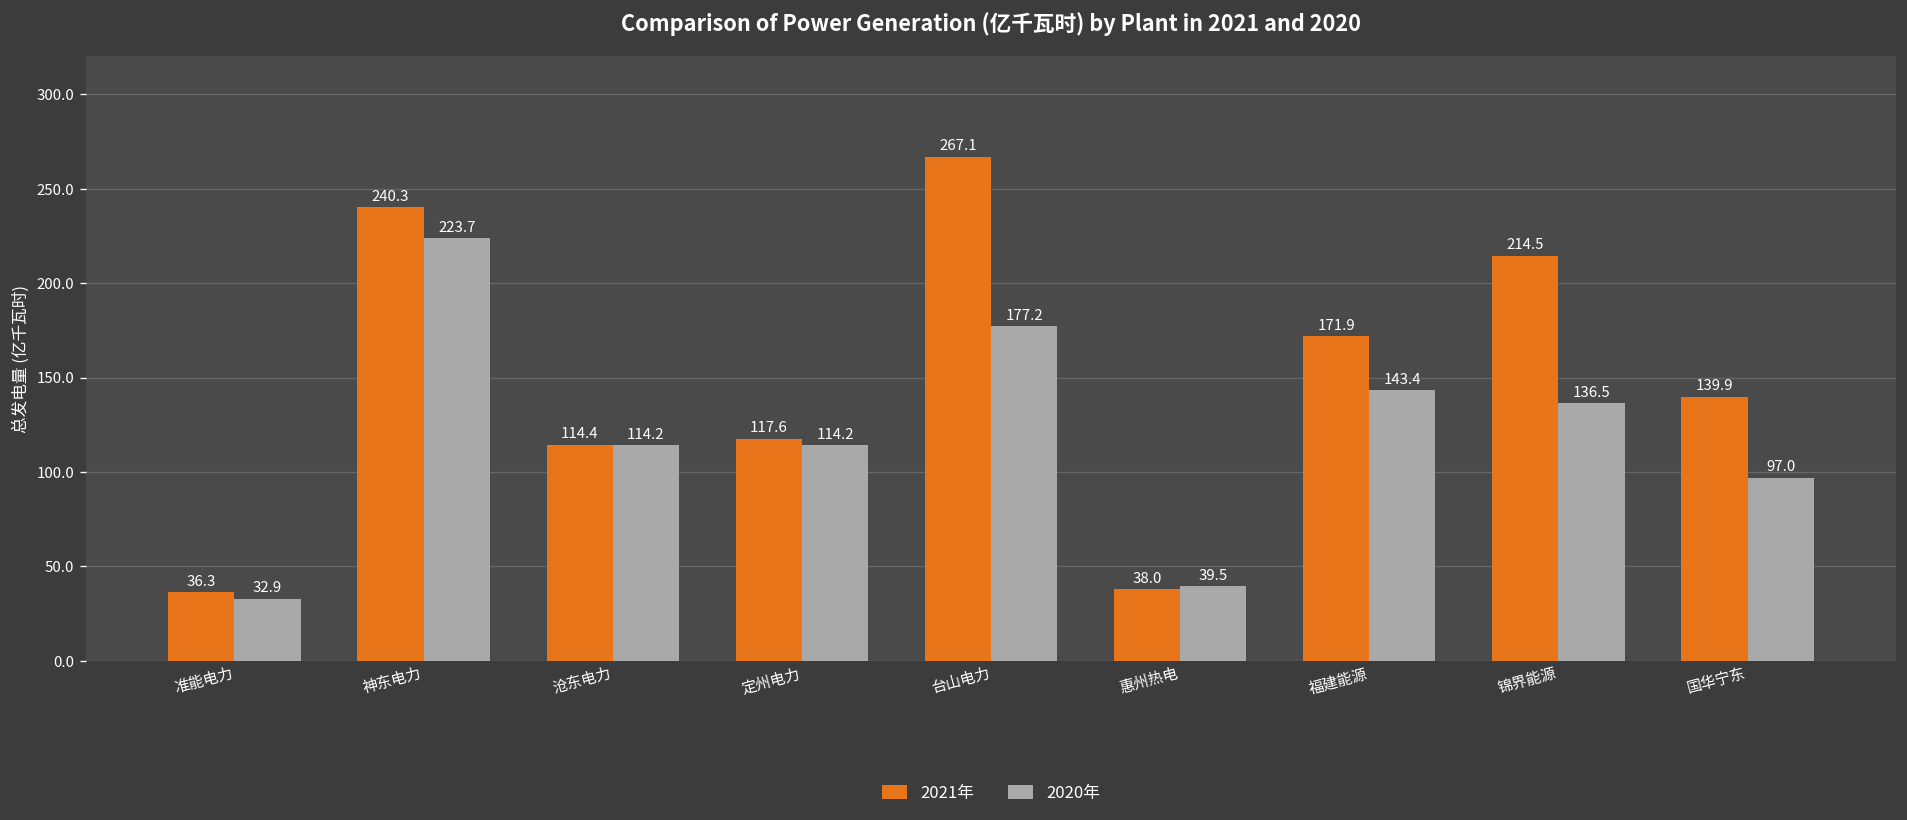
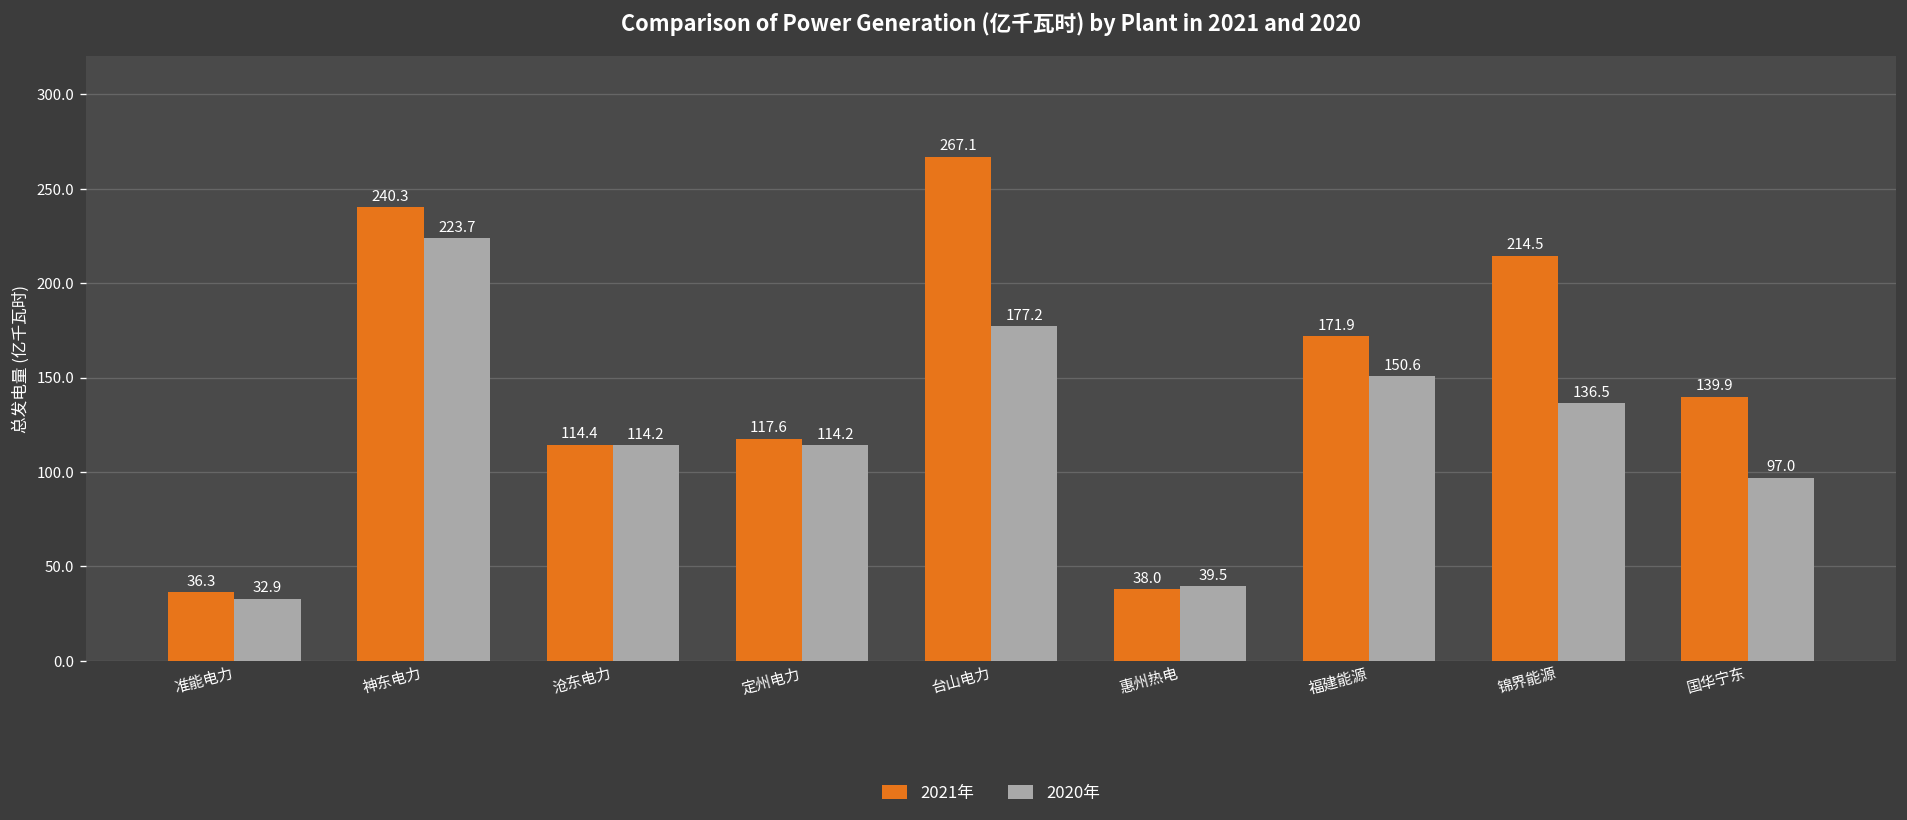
  {
    "2021年": {
      "准能电力": 36.3,
      "神东电力": 240.3,
      "沧东电力": 114.4,
      "定州电力": 117.6,
      "台山电力": 267.1,
      "惠州热电": 38.0,
      "福建能源": 171.9,
      "锦界能源": 214.5,
      "国华宁东": 139.9
    },
    "2020年": {
      "准能电力": 32.9,
      "神东电力": 223.7,
      "沧东电力": 114.2,
      "定州电力": 114.2,
      "台山电力": 177.2,
      "惠州热电": 39.5,
-     "福建能源": 143.4,
+     "福建能源": 150.6,
      "锦界能源": 136.5,
      "国华宁东": 97.0
    }
  }
